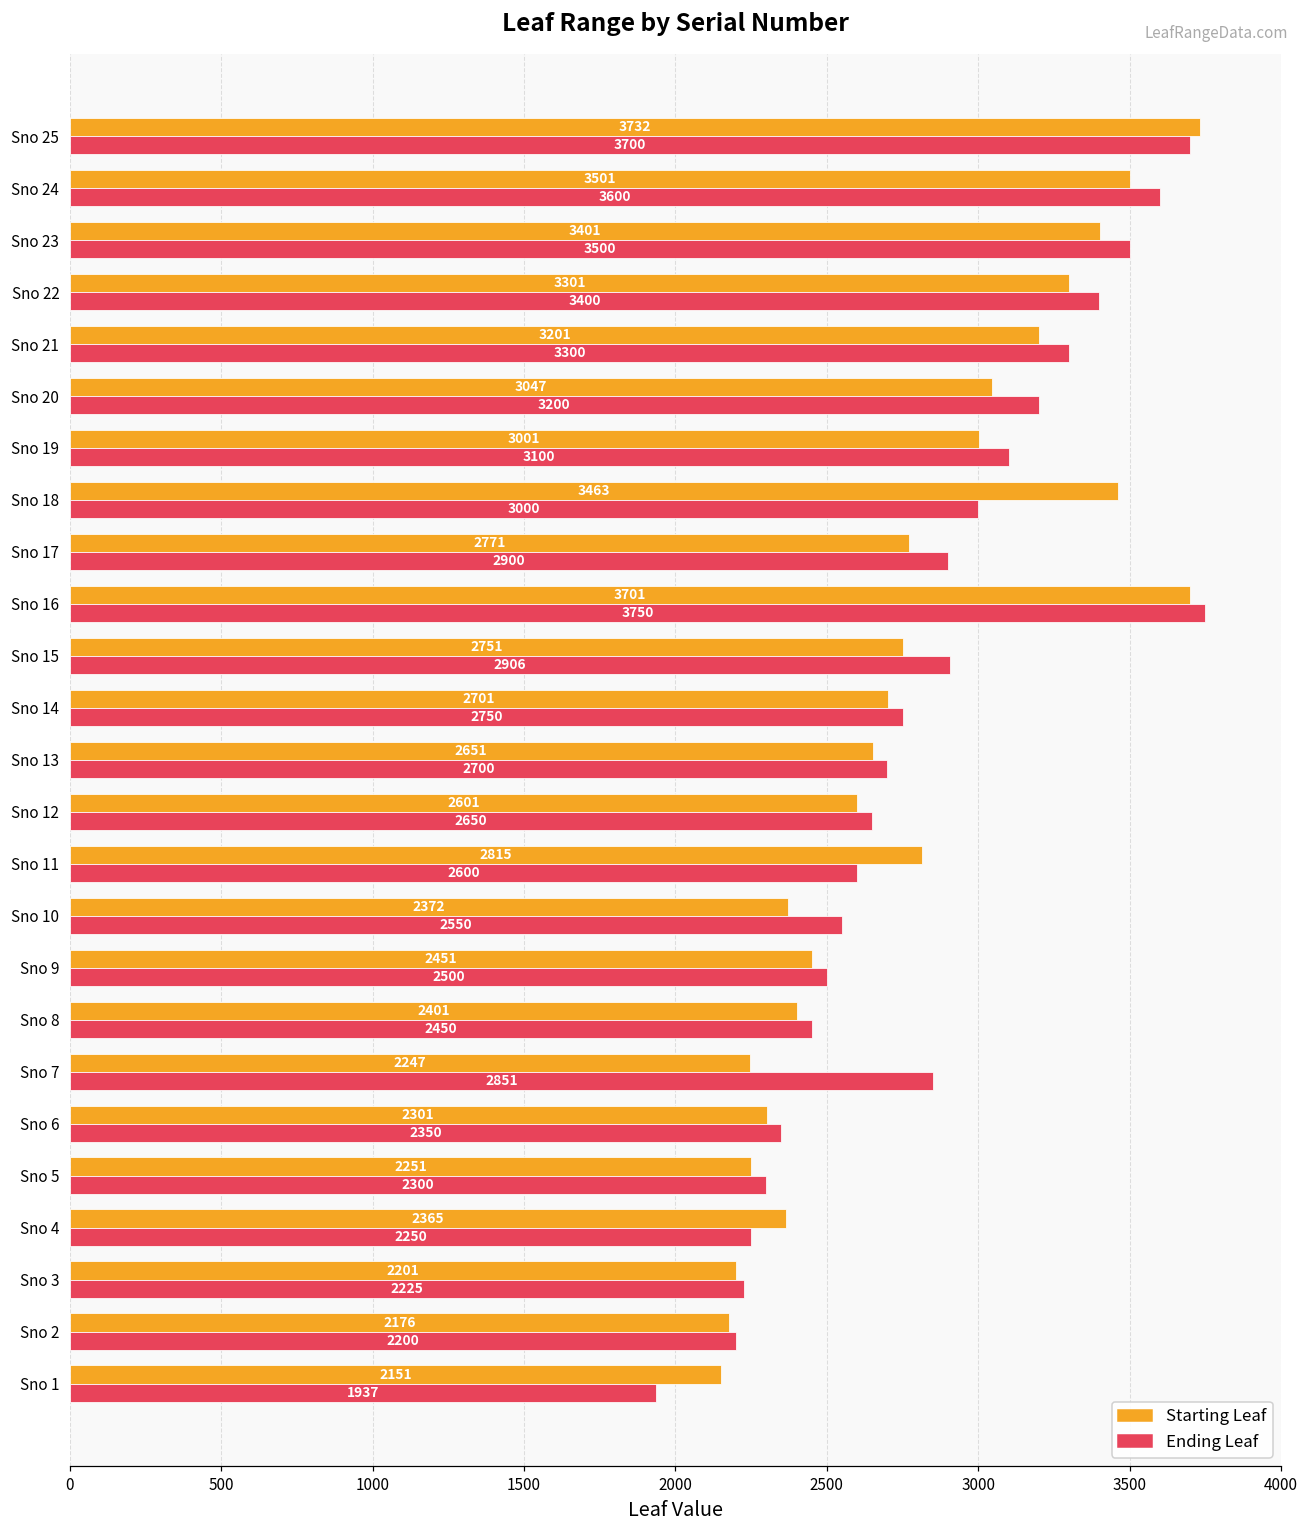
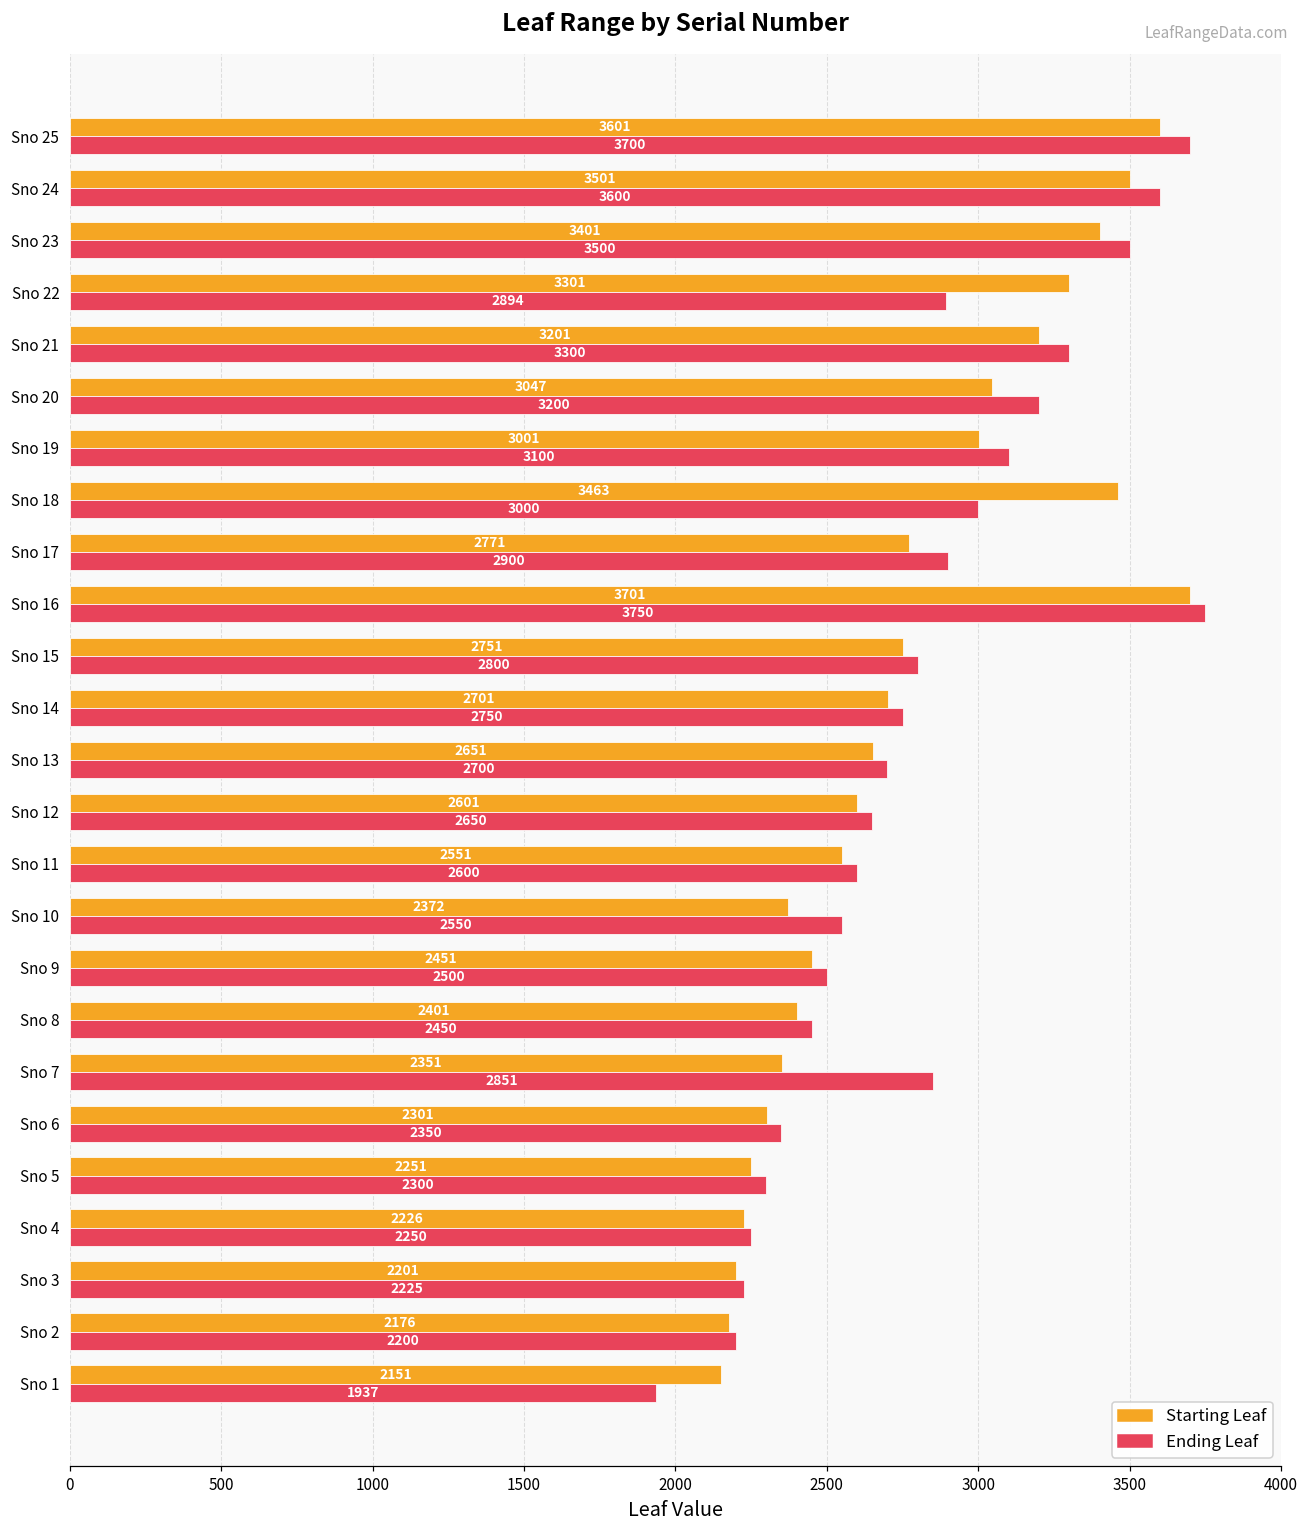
  {
    "Starting Leaf": {
-     "Sno 25": 3732,
+     "Sno 25": 3601,
      "Sno 24": 3501,
      "Sno 23": 3401,
      "Sno 22": 3301,
      "Sno 21": 3201,
      "Sno 20": 3047,
      "Sno 19": 3001,
      "Sno 18": 3463,
      "Sno 17": 2771,
      "Sno 16": 3701,
      "Sno 15": 2751,
      "Sno 14": 2701,
      "Sno 13": 2651,
      "Sno 12": 2601,
-     "Sno 11": 2815,
+     "Sno 11": 2551,
      "Sno 10": 2372,
      "Sno 9": 2451,
      "Sno 8": 2401,
-     "Sno 7": 2247,
+     "Sno 7": 2351,
      "Sno 6": 2301,
      "Sno 5": 2251,
-     "Sno 4": 2365,
+     "Sno 4": 2226,
      "Sno 3": 2201,
      "Sno 2": 2176,
      "Sno 1": 2151
    },
    "Ending Leaf": {
      "Sno 25": 3700,
      "Sno 24": 3600,
      "Sno 23": 3500,
-     "Sno 22": 3400,
+     "Sno 22": 2894,
      "Sno 21": 3300,
      "Sno 20": 3200,
      "Sno 19": 3100,
      "Sno 18": 3000,
      "Sno 17": 2900,
      "Sno 16": 3750,
-     "Sno 15": 2906,
+     "Sno 15": 2800,
      "Sno 14": 2750,
      "Sno 13": 2700,
      "Sno 12": 2650,
      "Sno 11": 2600,
      "Sno 10": 2550,
      "Sno 9": 2500,
      "Sno 8": 2450,
      "Sno 7": 2851,
      "Sno 6": 2350,
      "Sno 5": 2300,
      "Sno 4": 2250,
      "Sno 3": 2225,
      "Sno 2": 2200,
      "Sno 1": 1937
    }
  }
